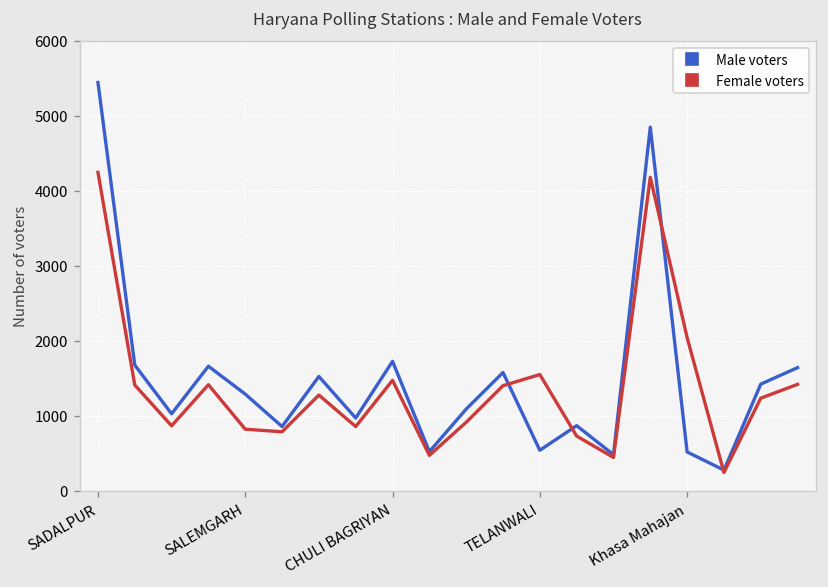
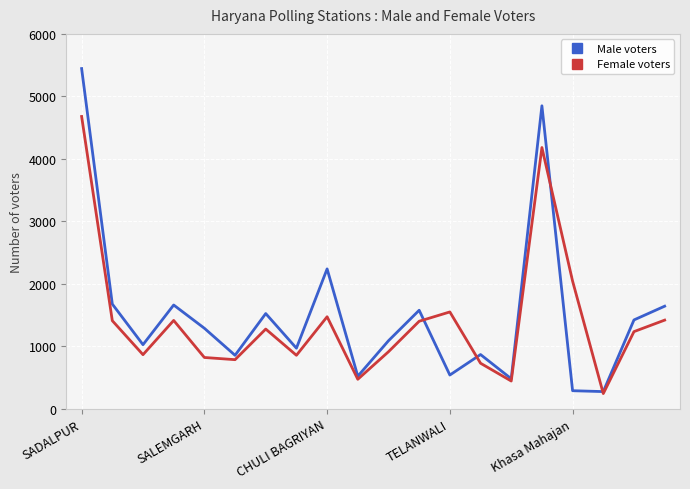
  {
    "Male voters": {
      "SADALPUR": 5400,
      "SALEMGARH": 1300,
-     "CHULI BAGRIYAN": 1700,
+     "CHULI BAGRIYAN": 2200,
      "TELANWALI": 500,
-     "Khasa Mahajan": 500
+     "Khasa Mahajan": 300
    },
    "Female voters": {
-     "SADALPUR": 4200,
+     "SADALPUR": 4700,
      "SALEMGARH": 800,
      "CHULI BAGRIYAN": 1500,
      "TELANWALI": 1500,
      "Khasa Mahajan": 2000
    }
  }
